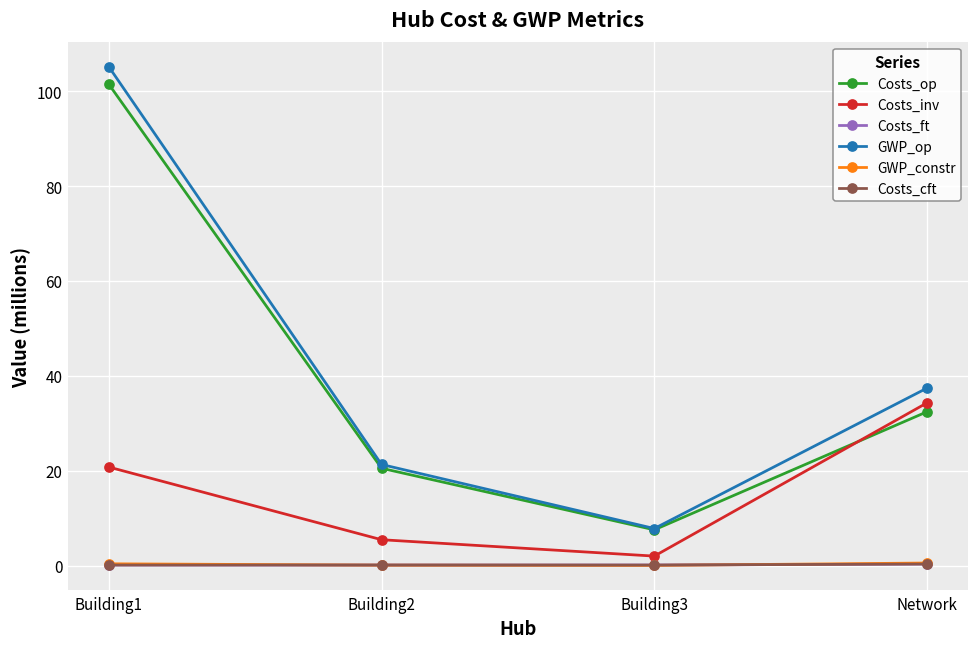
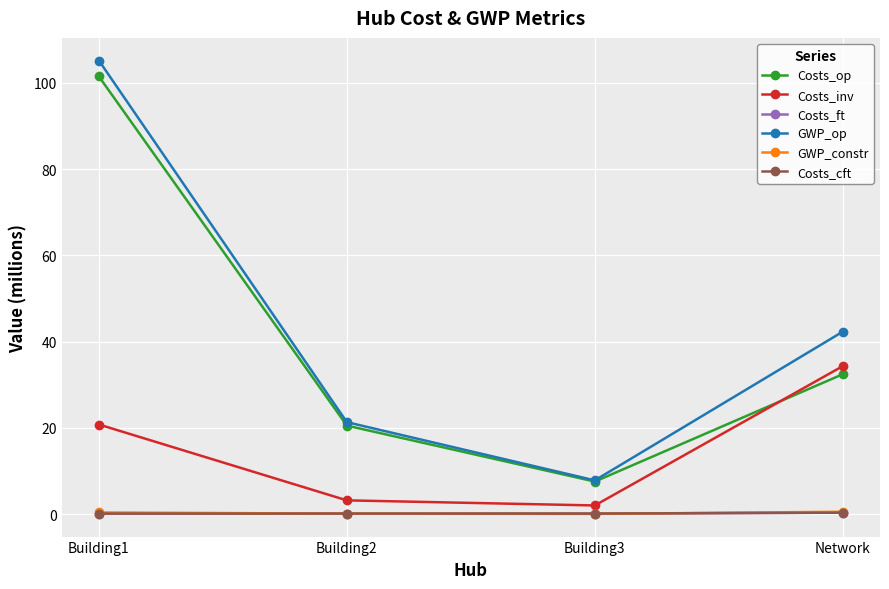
  {
    "Costs_op": {
      "Building1": 101,
      "Building2": 21,
      "Network": 32
    },
    "Costs_inv": {
      "Building1": 21,
-     "Building2": 5,
+     "Building2": 3,
      "Building3": 2,
      "Network": 34
    },
    "GWP_op": {
      "Building1": 105,
      "Building2": 21,
-     "Network": 37
+     "Network": 42
    }
  }
